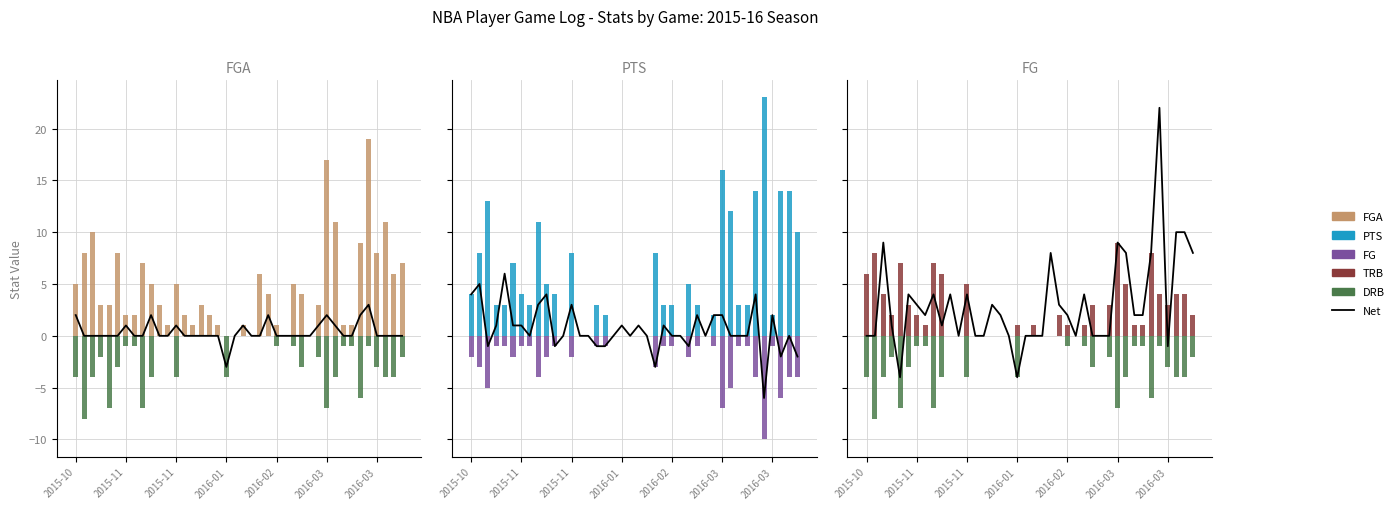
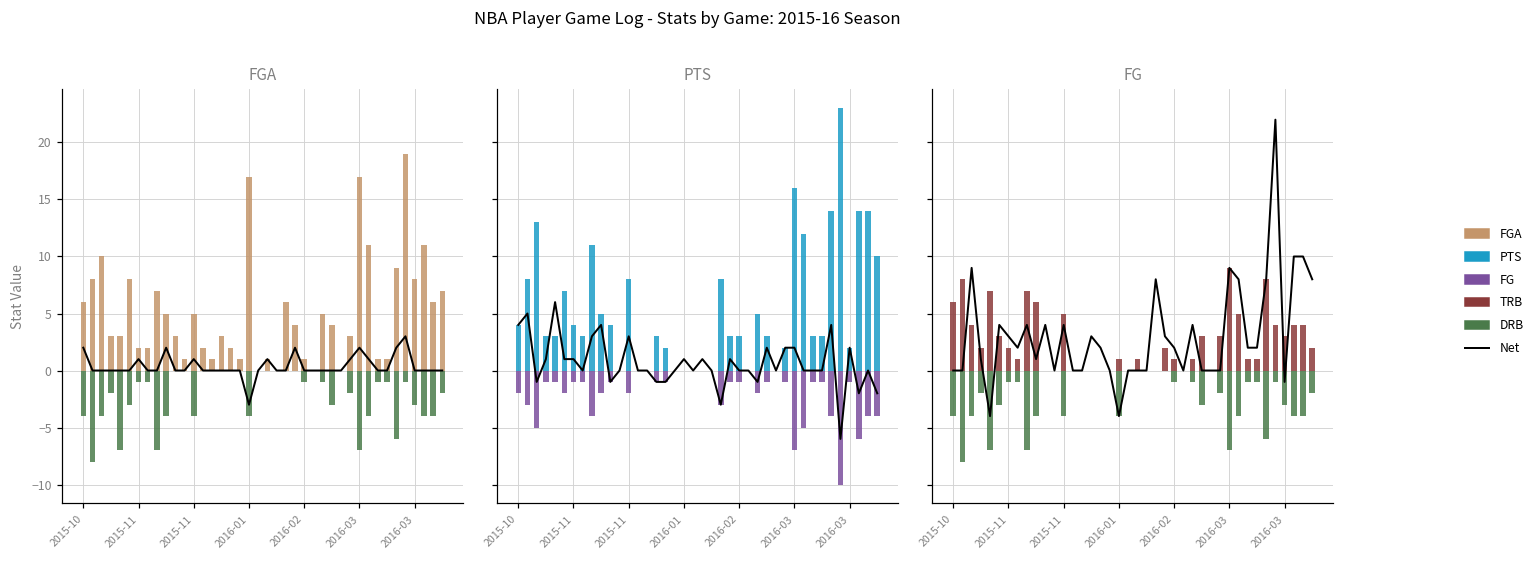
  {
    "FGA": {
      "FGA": {
-       "2015-10": 5,
-       "2016-01": 0,
+       "2015-10": 6,
+       "2016-01": 17,
        "2016-02": 1
      },
      "Net": {
        "2015-10": 2,
        "2016-01": -3,
        "2016-02": 0
      },
      "DRB": {
        "2015-10": -4,
        "2016-01": -4,
        "2016-02": -1
      }
    }
  }
